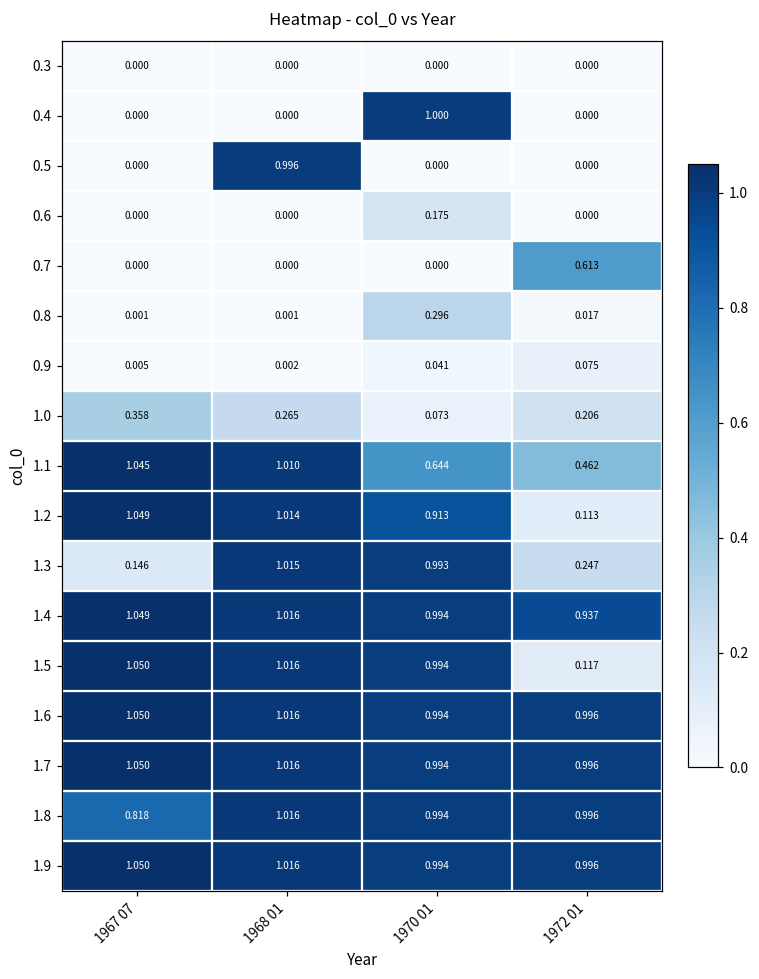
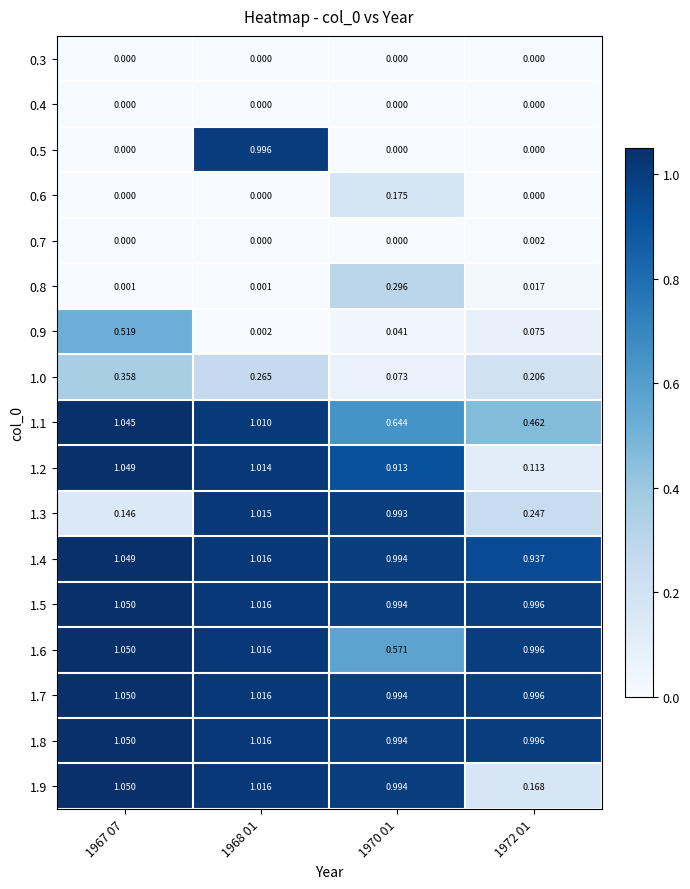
  {
    "0.3": {
      "1967 07": 0.000,
      "1968 01": 0.000,
      "1970 01": 0.000,
      "1972 01": 0.000
    },
    "0.4": {
      "1967 07": 0.000,
      "1968 01": 0.000,
-     "1970 01": 1.000,
+     "1970 01": 0.000,
      "1972 01": 0.000
    },
    "0.5": {
      "1967 07": 0.000,
      "1968 01": 0.996,
      "1970 01": 0.000,
      "1972 01": 0.000
    },
    "0.6": {
      "1967 07": 0.000,
      "1968 01": 0.000,
      "1970 01": 0.175,
      "1972 01": 0.000
    },
    "0.7": {
      "1967 07": 0.000,
      "1968 01": 0.000,
      "1970 01": 0.000,
-     "1972 01": 0.613
+     "1972 01": 0.002
    },
    "0.8": {
      "1967 07": 0.001,
      "1968 01": 0.001,
      "1970 01": 0.296,
      "1972 01": 0.017
    },
    "0.9": {
-     "1967 07": 0.005,
+     "1967 07": 0.519,
      "1968 01": 0.002,
      "1970 01": 0.041,
      "1972 01": 0.075
    },
    "1.0": {
      "1967 07": 0.358,
      "1968 01": 0.265,
      "1970 01": 0.073,
      "1972 01": 0.206
    },
    "1.1": {
      "1967 07": 1.045,
      "1968 01": 1.010,
      "1970 01": 0.644,
      "1972 01": 0.462
    },
    "1.2": {
      "1967 07": 1.049,
      "1968 01": 1.014,
      "1970 01": 0.913,
      "1972 01": 0.113
    },
    "1.3": {
      "1967 07": 0.146,
      "1968 01": 1.015,
      "1970 01": 0.993,
      "1972 01": 0.247
    },
    "1.4": {
      "1967 07": 1.049,
      "1968 01": 1.016,
      "1970 01": 0.994,
      "1972 01": 0.937
    },
    "1.5": {
      "1967 07": 1.050,
      "1968 01": 1.016,
      "1970 01": 0.994,
-     "1972 01": 0.117
+     "1972 01": 0.996
    },
    "1.6": {
      "1967 07": 1.050,
      "1968 01": 1.016,
-     "1970 01": 0.994,
+     "1970 01": 0.571,
      "1972 01": 0.996
    },
    "1.7": {
      "1967 07": 1.050,
      "1968 01": 1.016,
      "1970 01": 0.994,
      "1972 01": 0.996
    },
    "1.8": {
-     "1967 07": 0.818,
+     "1967 07": 1.050,
      "1968 01": 1.016,
      "1970 01": 0.994,
      "1972 01": 0.996
    },
    "1.9": {
      "1967 07": 1.050,
      "1968 01": 1.016,
      "1970 01": 0.994,
-     "1972 01": 0.996
+     "1972 01": 0.168
    }
  }
